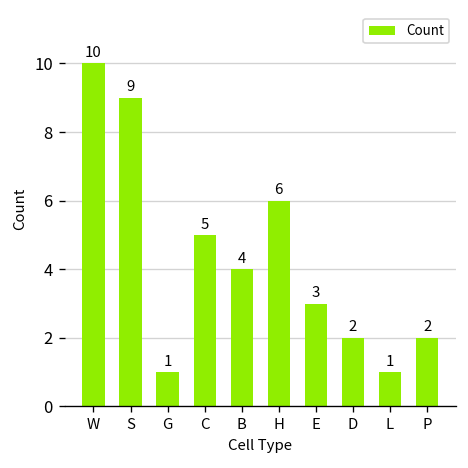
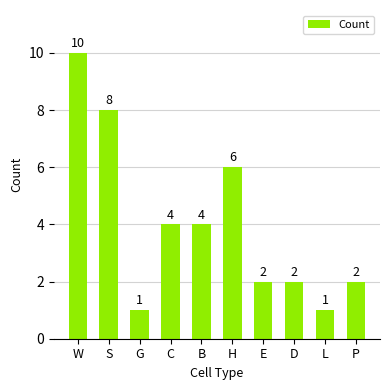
  {
    "W": 10,
-   "S": 9,
+   "S": 8,
    "G": 1,
-   "C": 5,
+   "C": 4,
    "B": 4,
    "H": 6,
-   "E": 3,
+   "E": 2,
    "D": 2,
    "L": 1,
    "P": 2
  }
